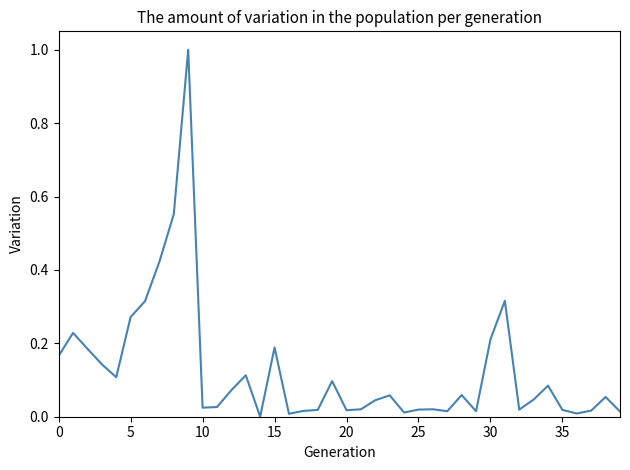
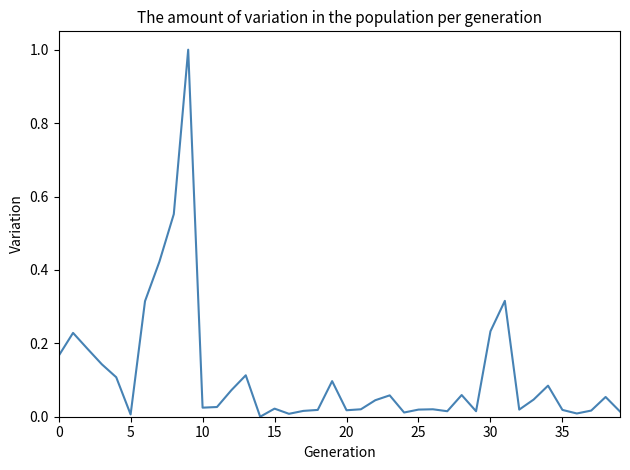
  {
    "0": 0.17,
-   "5": 0.27,
+   "5": 0.01,
    "10": 0.02,
-   "15": 0.19,
+   "15": 0.02,
    "20": 0.02,
    "25": 0.02,
-   "30": 0.21,
+   "30": 0.23,
    "35": 0.02
  }
